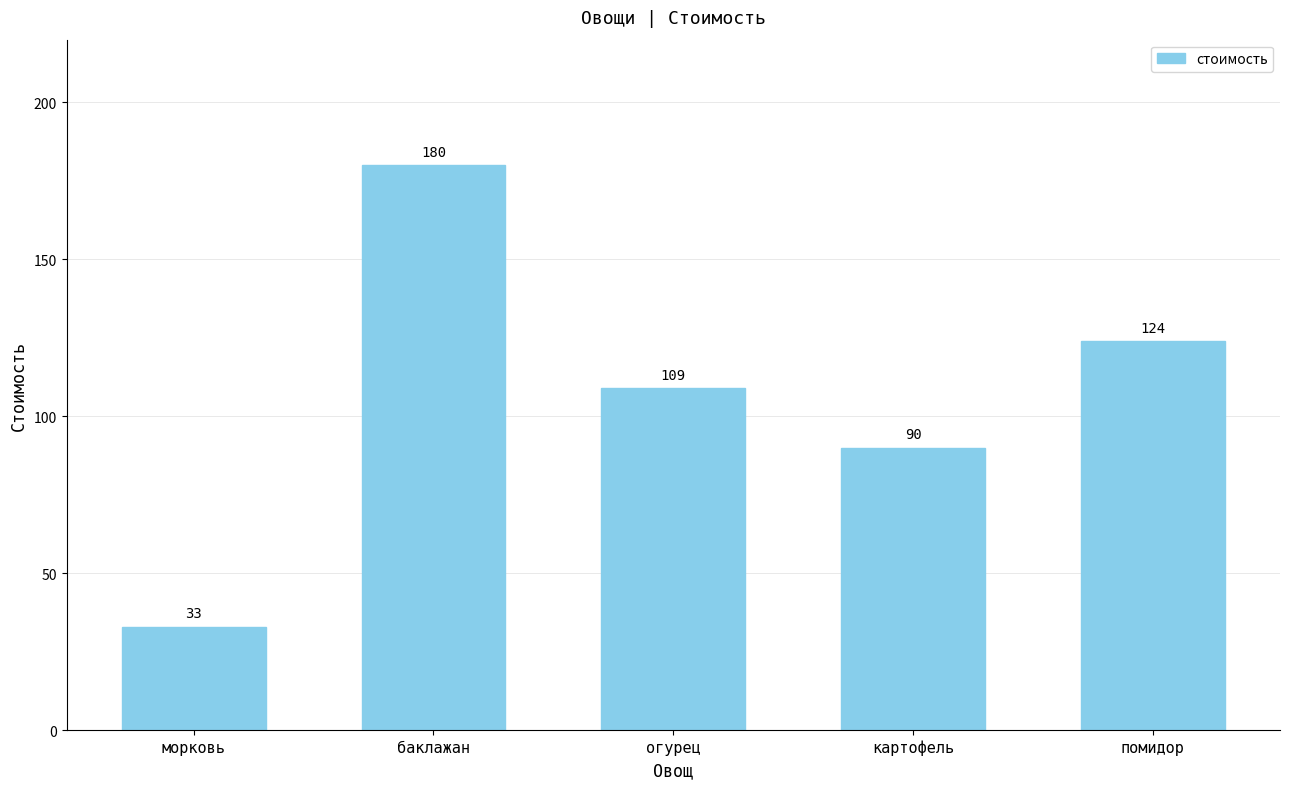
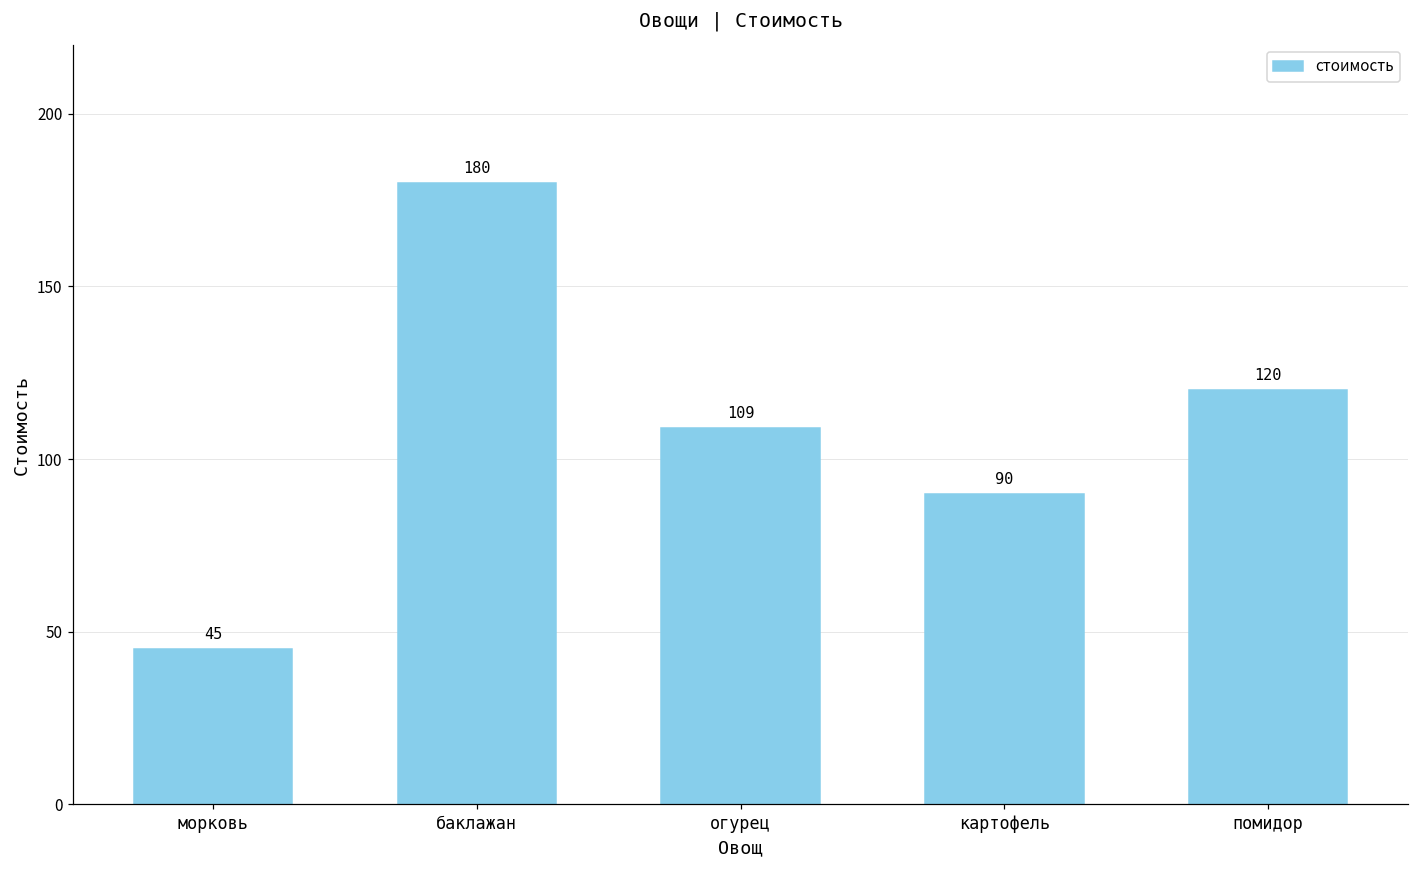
  {
-   "морковь": 33,
+   "морковь": 45,
    "баклажан": 180,
    "огурец": 109,
    "картофель": 90,
-   "помидор": 124
+   "помидор": 120
  }
